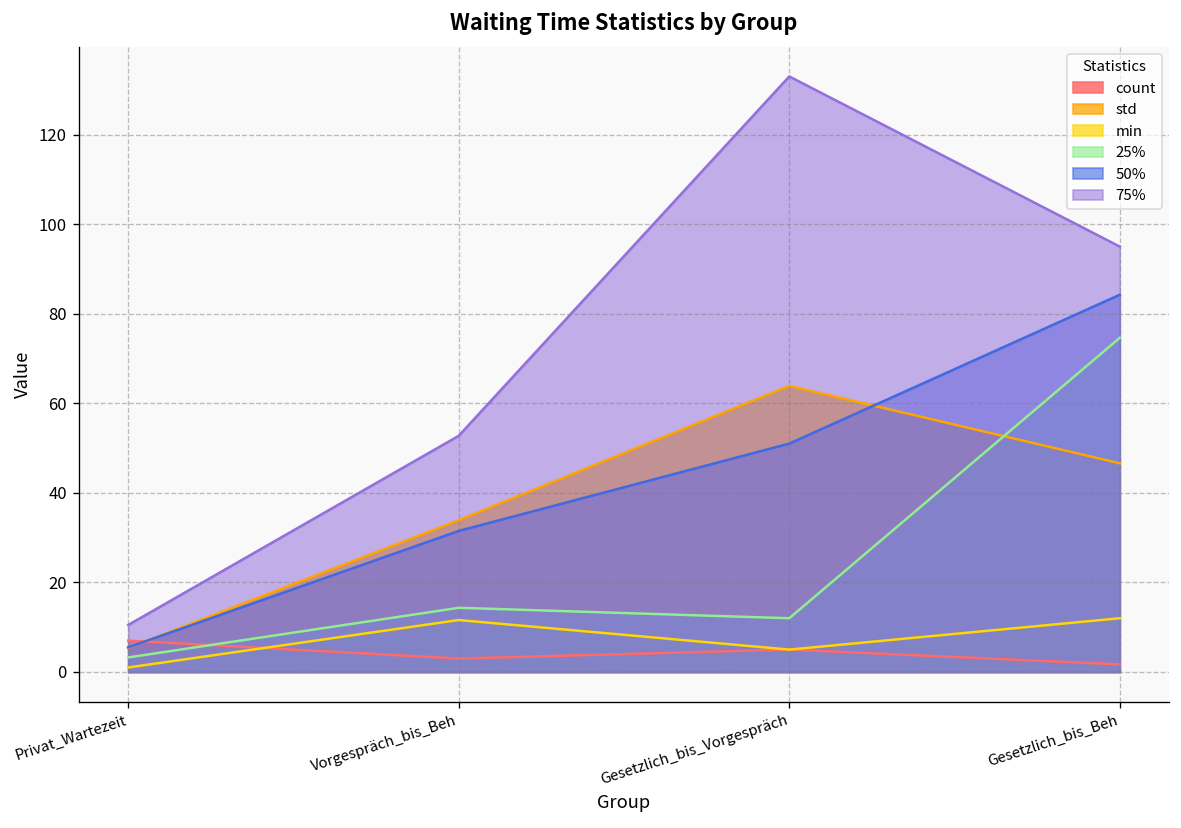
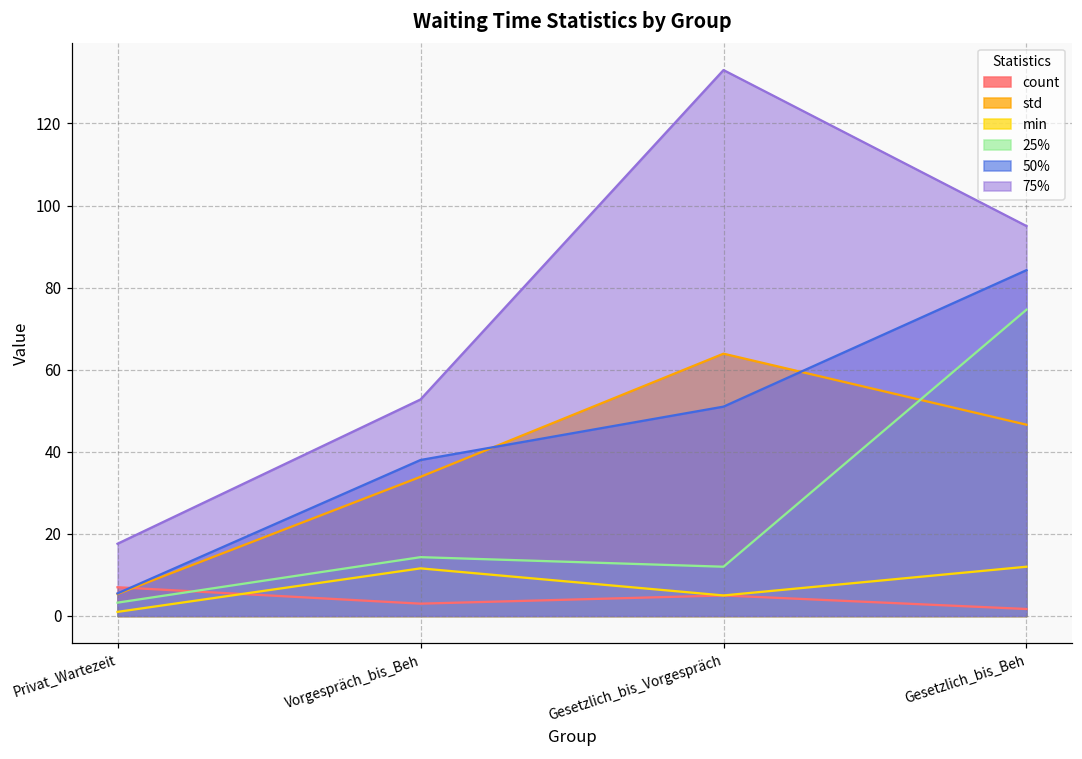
  {
    "count": {
      "Privat_Wartezeit": 7,
      "Vorgespräch_bis_Beh": 3,
      "Gesetzlich_bis_Beh": 2
    },
    "25%": {
      "Privat_Wartezeit": 3,
      "Vorgespräch_bis_Beh": 14,
      "Gesetzlich_bis_Vorgespräch": 12,
      "Gesetzlich_bis_Beh": 75
    },
    "50%": {
-     "Vorgespräch_bis_Beh": 32,
+     "Vorgespräch_bis_Beh": 38,
      "Gesetzlich_bis_Vorgespräch": 51,
      "Gesetzlich_bis_Beh": 84
    },
    "75%": {
-     "Privat_Wartezeit": 11,
+     "Privat_Wartezeit": 18,
      "Vorgespräch_bis_Beh": 53,
      "Gesetzlich_bis_Vorgespräch": 133,
      "Gesetzlich_bis_Beh": 95
    }
  }
